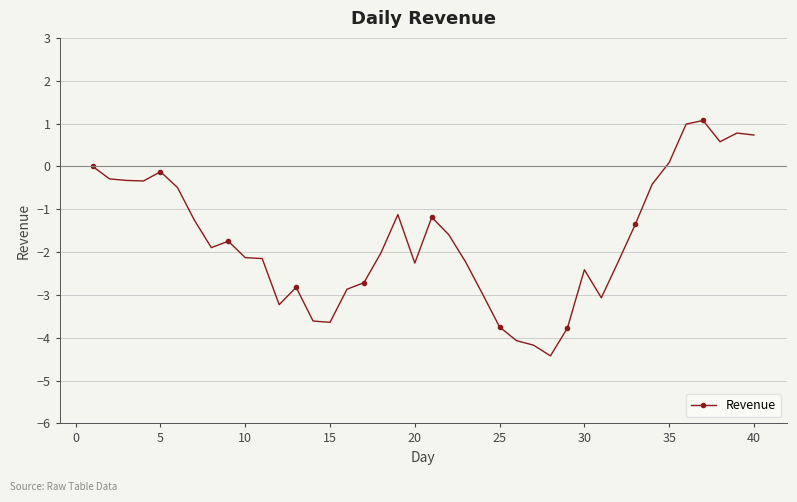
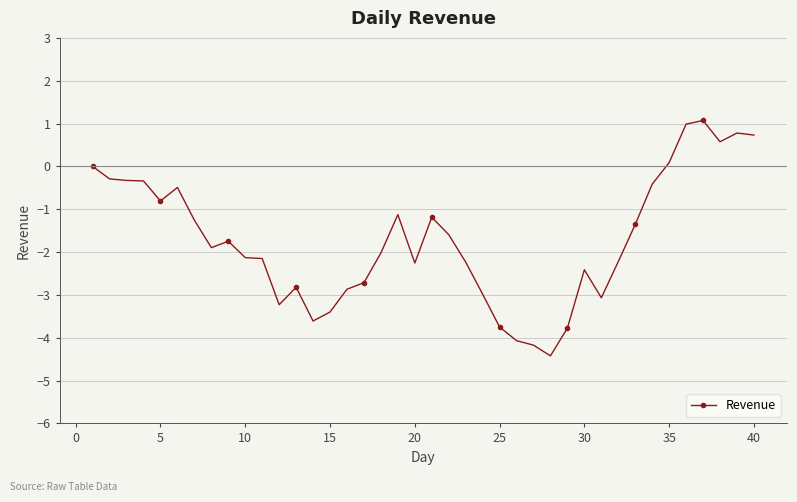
  {
-   "5": -0.1,
+   "5": -0.8,
    "10": -2.1,
-   "15": -3.6,
+   "15": -3.4,
    "20": -2.3,
    "25": -3.7,
    "30": -2.4,
    "35": 0.1,
    "40": 0.7
  }
